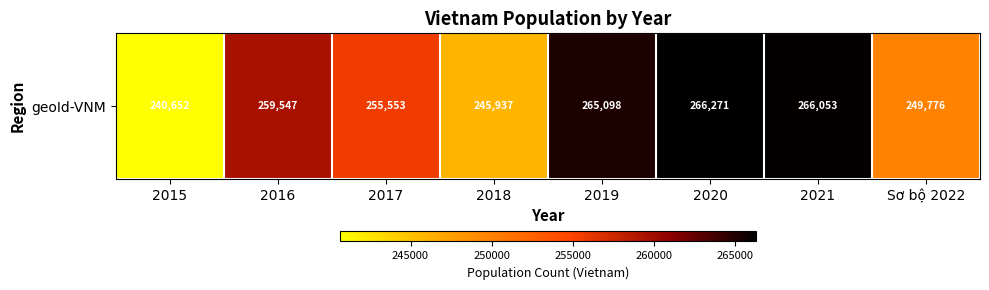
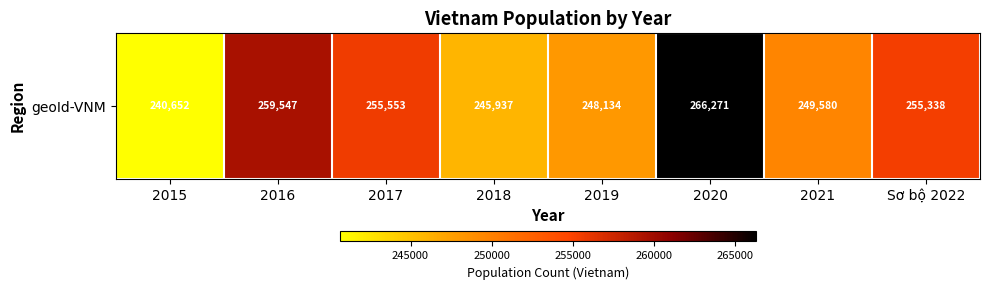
  {
    "geoId-VNM": {
      "2015": "240,652",
      "2016": "259,547",
      "2017": "255,553",
      "2018": "245,937",
-     "2019": "265,098",
+     "2019": "248,134",
      "2020": "266,271",
-     "2021": "266,053",
-     "Sơ bộ 2022": "249,776"
+     "2021": "249,580",
+     "Sơ bộ 2022": "255,338"
    }
  }
